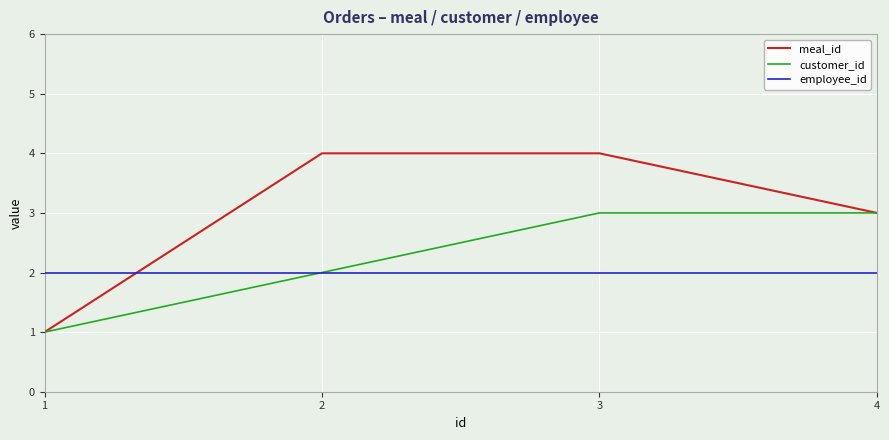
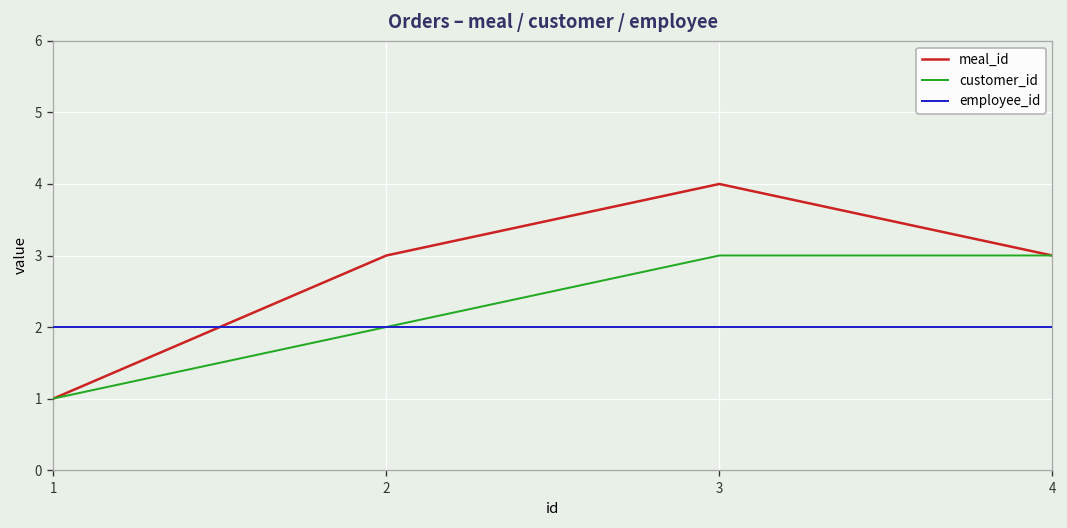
  {
    "meal_id": {
-     "2": 4,
+     "2": 3,
      "3": 4
    },
    "customer_id": {
      "3": 3
    },
    "employee_id": {
      "1": 2,
      "3": 2,
      "4": 2
    }
  }
